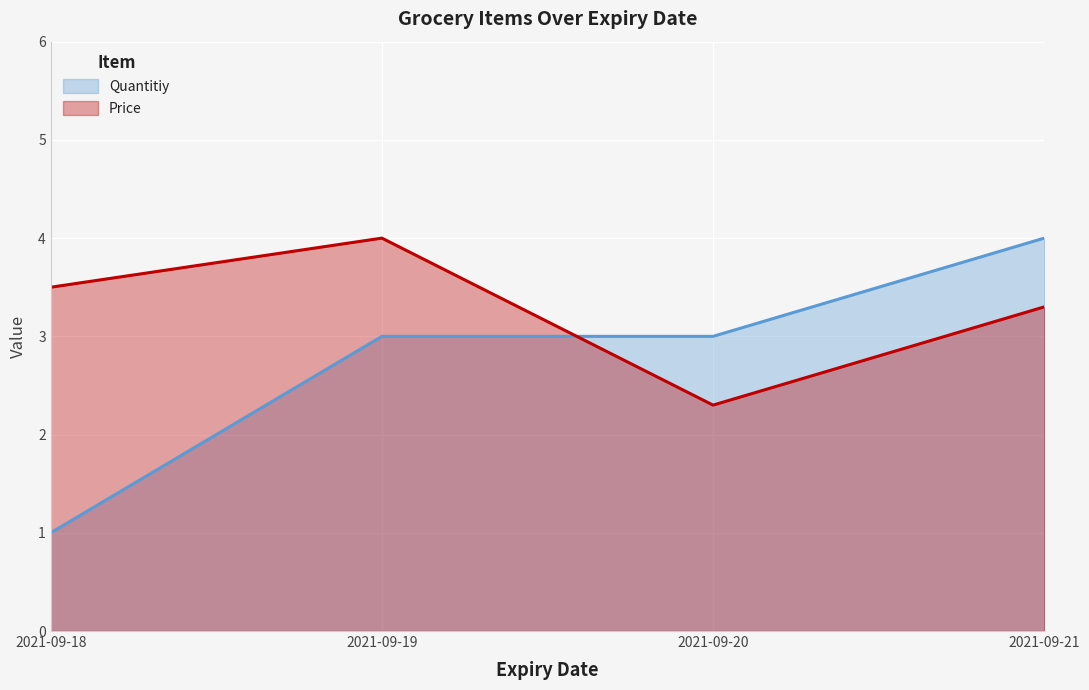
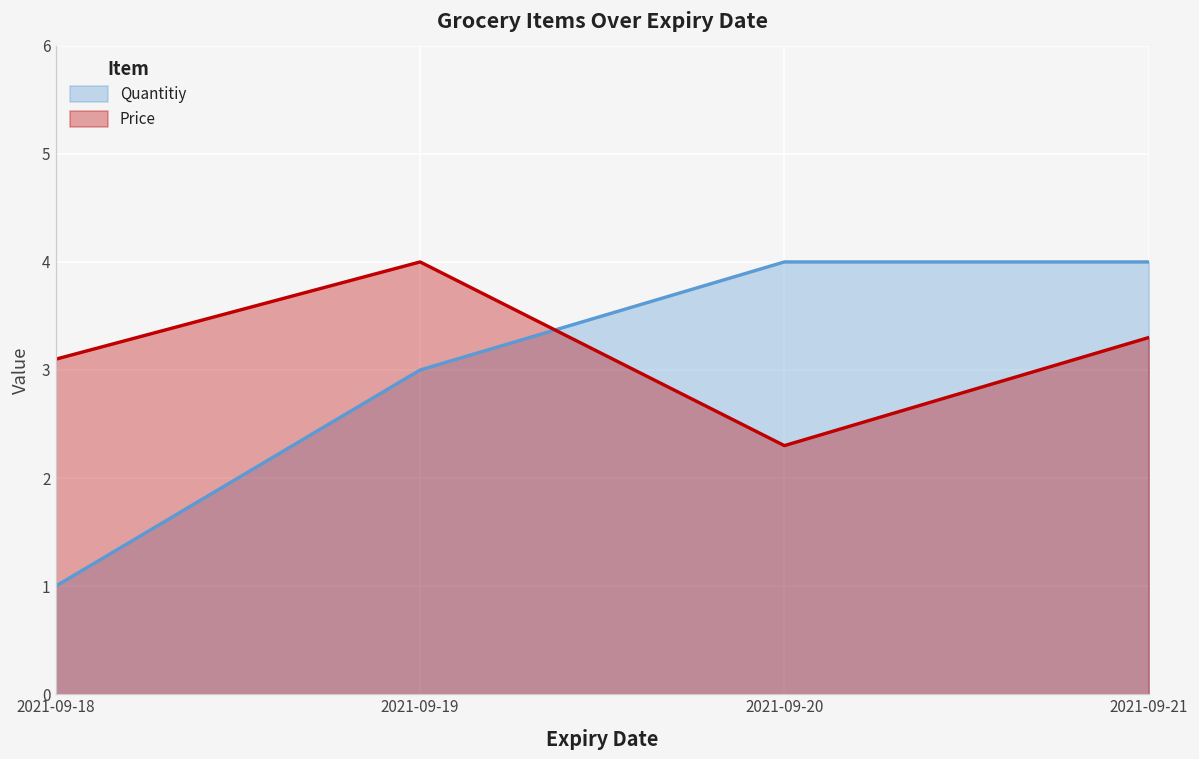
  {
    "Quantitiy": {
      "2021-09-18": 1,
      "2021-09-19": 3,
-     "2021-09-20": 3,
+     "2021-09-20": 4,
      "2021-09-21": 4
    },
    "Price": {
-     "2021-09-18": 3.5,
+     "2021-09-18": 3.1,
      "2021-09-19": 4.0,
      "2021-09-20": 2.3,
      "2021-09-21": 3.3
    }
  }
